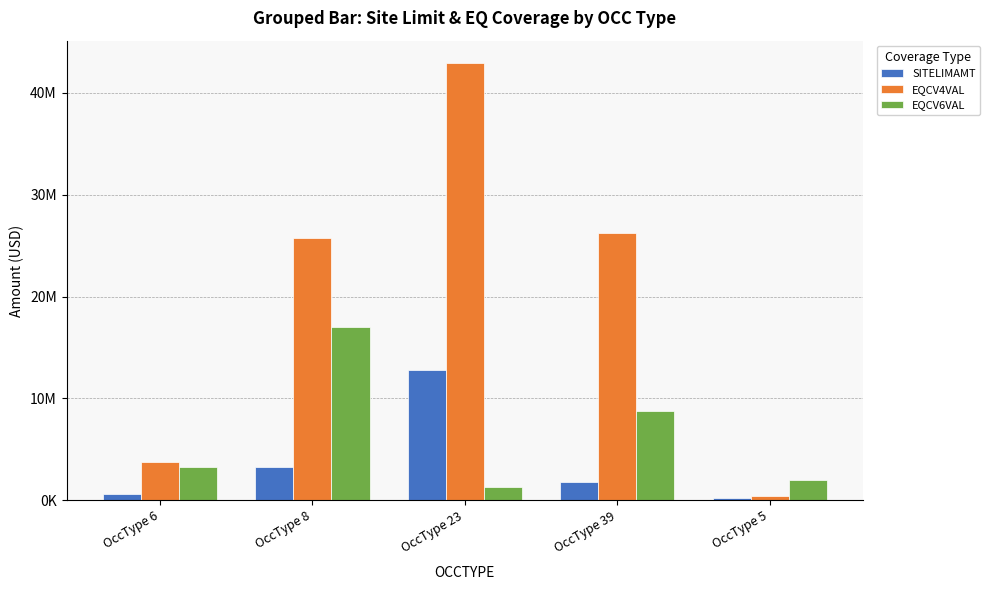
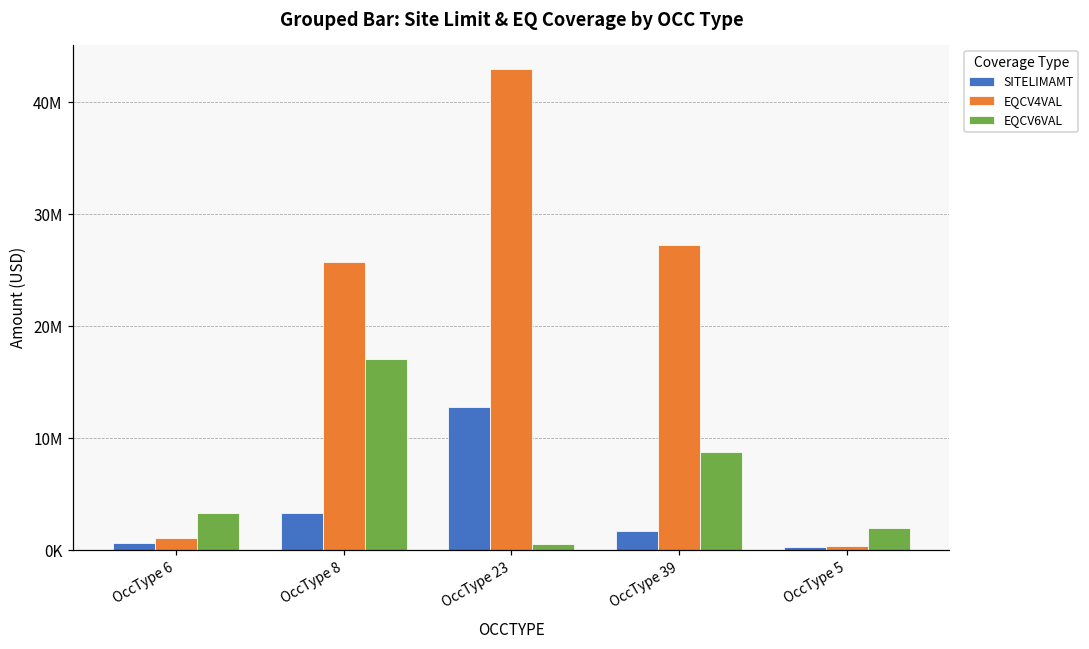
  {
    "SITELIMAMT": {
      "OccType 6": 600000,
      "OccType 8": 3300000,
      "OccType 23": 12800000,
      "OccType 39": 1700000,
      "OccType 5": 200000
    },
    "EQCV4VAL": {
-     "OccType 6": 3700000,
+     "OccType 6": 1100000,
      "OccType 8": 25800000,
      "OccType 23": 43000000,
-     "OccType 39": 26200000,
+     "OccType 39": 27300000,
      "OccType 5": 400000
    },
    "EQCV6VAL": {
      "OccType 6": 3300000,
      "OccType 8": 17000000,
-     "OccType 23": 1300000,
+     "OccType 23": 500000,
      "OccType 39": 8800000,
      "OccType 5": 2000000
    }
  }
